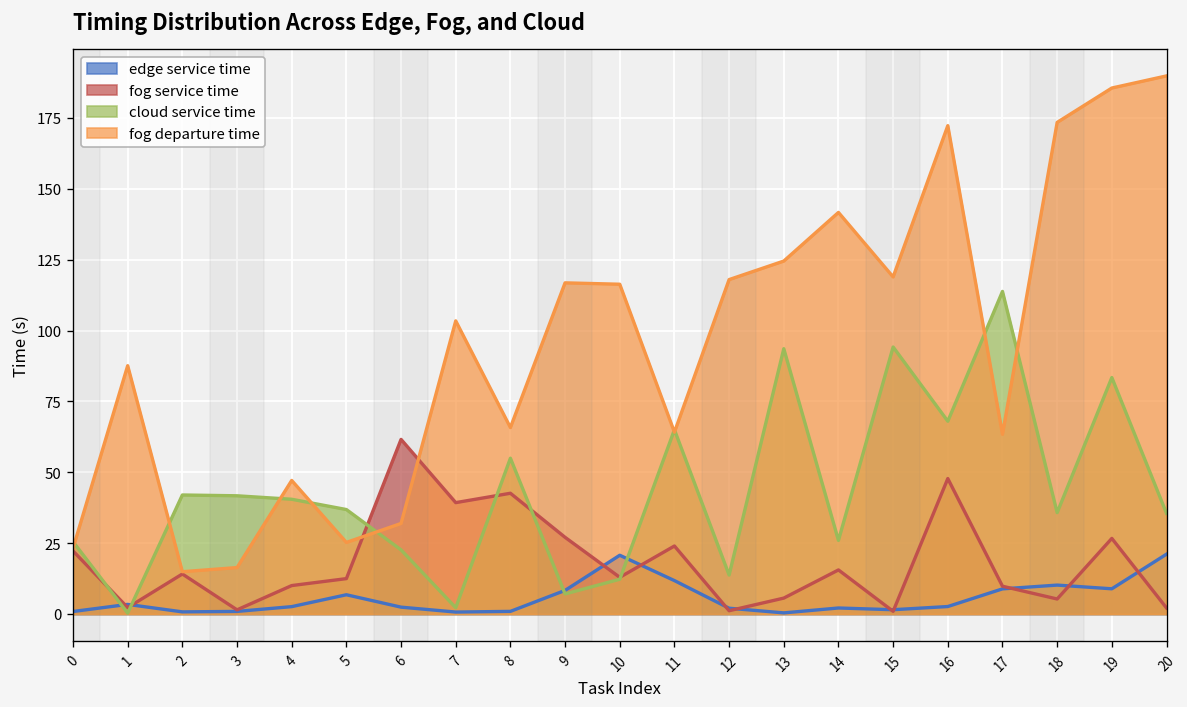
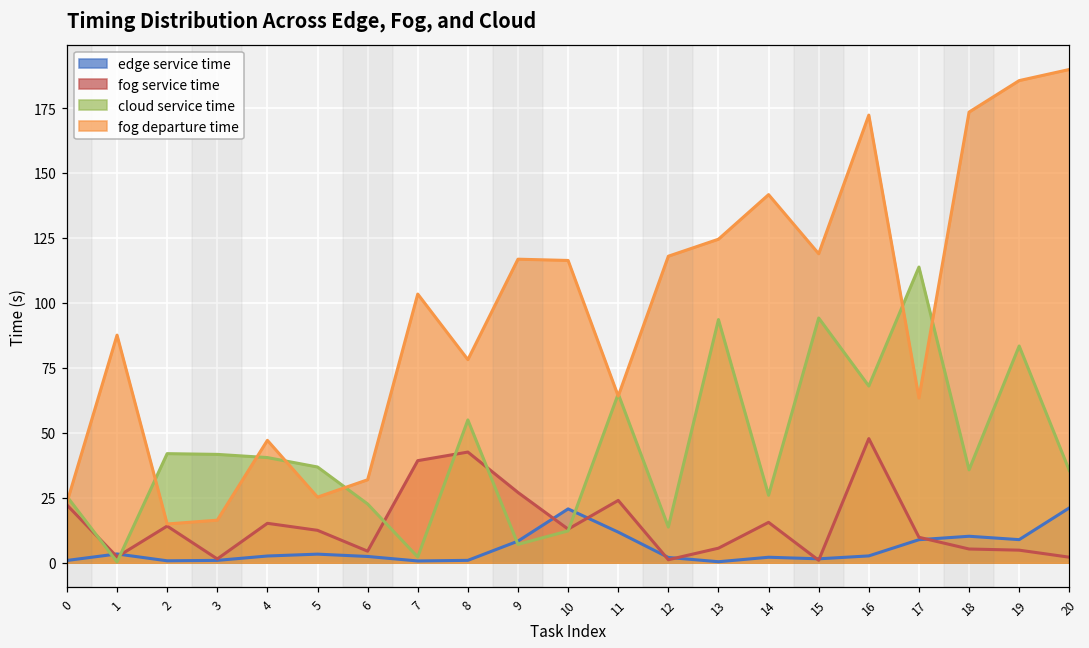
  {
    "edge service time": {
      "0": 1,
      "1": 3,
      "2": 1,
      "4": 3,
-     "5": 7,
+     "5": 3,
      "6": 2,
      "7": 1,
      "8": 1,
      "9": 8,
      "10": 21,
      "11": 12,
      "13": 0,
      "14": 2,
      "16": 3,
      "18": 10,
      "19": 9,
      "20": 21
    },
    "fog service time": {
      "1": 2,
-     "4": 10,
+     "4": 15,
      "5": 12,
-     "6": 62,
+     "6": 4,
      "7": 39,
      "8": 43,
      "9": 27,
      "11": 24,
      "13": 6,
      "14": 16,
      "16": 48,
      "18": 5,
-     "19": 27,
+     "19": 5,
      "20": 2
    },
    "cloud service time": {
      "0": 26,
      "1": 0,
      "2": 42,
      "3": 42,
      "4": 40,
      "5": 37,
      "6": 23,
      "7": 2,
      "8": 55,
      "9": 7,
      "12": 14,
      "13": 94,
      "14": 26,
      "15": 94,
      "16": 68,
      "17": 114,
      "18": 36,
      "19": 83,
      "20": 36
    },
    "fog departure time": {
      "1": 88,
      "3": 16,
      "4": 47,
      "5": 25,
      "6": 32,
      "7": 103,
-     "8": 66,
+     "8": 78,
      "9": 117,
      "10": 116,
      "12": 118,
      "13": 125,
      "14": 142,
      "15": 119,
      "16": 172,
      "17": 63,
      "18": 173,
      "19": 186,
      "20": 190
    }
  }
